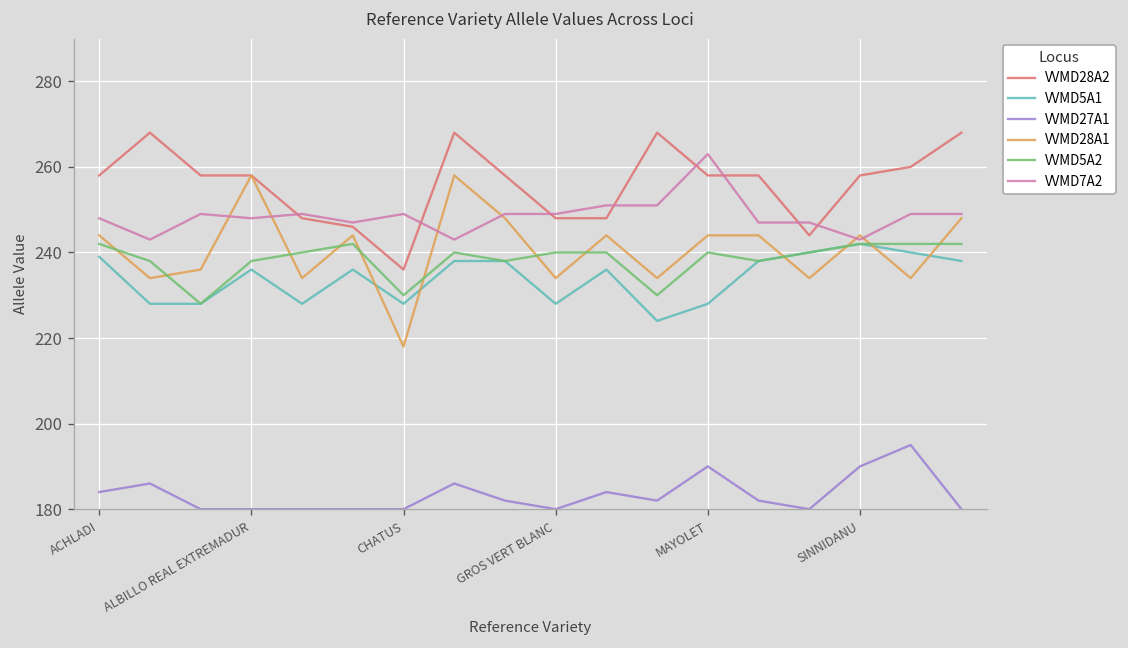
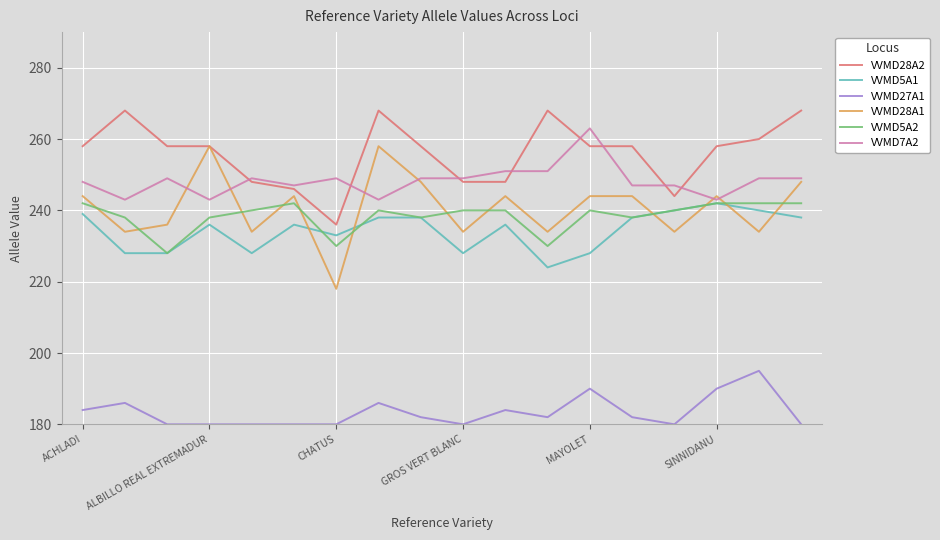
  {
    "VVMD5A1": {
      "ACHLADI": 239,
      "ALBILLO REAL EXTREMADUR": 236,
-     "CHATUS": 228,
+     "CHATUS": 233,
      "GROS VERT BLANC": 228,
      "MAYOLET": 228
    },
    "VVMD27A1": {
      "ACHLADI": 184,
      "ALBILLO REAL EXTREMADUR": 180,
      "CHATUS": 180,
      "GROS VERT BLANC": 180,
      "MAYOLET": 190,
      "SINNIDANU": 190
    },
    "VVMD5A2": {
      "ACHLADI": 242,
      "ALBILLO REAL EXTREMADUR": 238,
      "CHATUS": 230,
      "GROS VERT BLANC": 240,
      "MAYOLET": 240
    },
    "VVMD7A2": {
      "ACHLADI": 248,
-     "ALBILLO REAL EXTREMADUR": 248,
+     "ALBILLO REAL EXTREMADUR": 243,
      "CHATUS": 249,
      "GROS VERT BLANC": 249,
      "MAYOLET": 263,
      "SINNIDANU": 243
    }
  }
